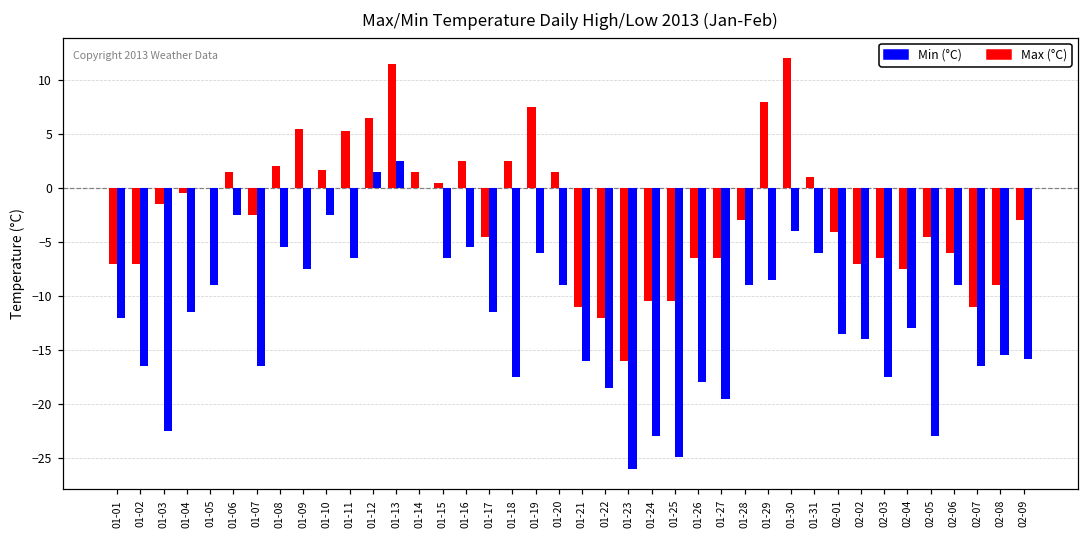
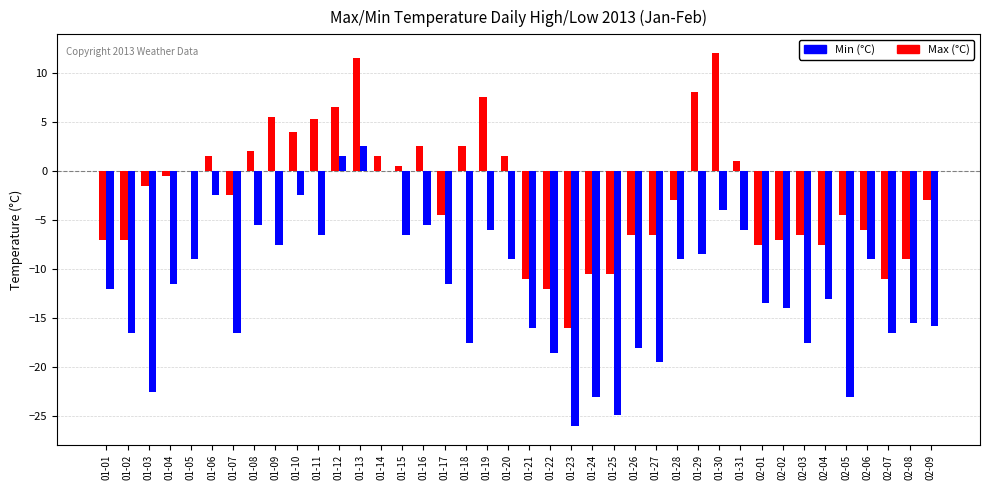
  {
    "Max (°C)": {
      "01-01": -7,
      "01-02": -7,
      "01-03": -2,
      "01-04": -1,
      "01-05": 0,
      "01-06": 2,
      "01-07": -3,
      "01-08": 2,
      "01-09": 6,
-     "01-10": 2,
+     "01-10": 4,
      "01-11": 5,
      "01-12": 7,
      "01-13": 12,
      "01-14": 2,
      "01-15": 1,
      "01-16": 3,
      "01-17": -5,
      "01-18": 3,
      "01-19": 8,
      "01-20": 2,
      "01-21": -11,
      "01-22": -12,
      "01-23": -16,
      "01-24": -11,
      "01-25": -11,
      "01-26": -7,
      "01-27": -7,
      "01-28": -3,
      "01-29": 8,
      "01-30": 12,
      "01-31": 1,
-     "02-01": -4,
+     "02-01": -8,
      "02-02": -7,
      "02-03": -7,
      "02-04": -8,
      "02-05": -5,
      "02-06": -6,
      "02-07": -11,
      "02-08": -9,
      "02-09": -3
    },
    "Min (°C)": {
      "01-01": -12,
      "01-02": -17,
      "01-03": -23,
      "01-04": -12,
      "01-05": -9,
      "01-06": -3,
      "01-07": -17,
      "01-08": -6,
      "01-09": -8,
      "01-10": -3,
      "01-11": -7,
      "01-12": 2,
      "01-13": 3,
      "01-14": 0,
      "01-15": -7,
      "01-16": -6,
      "01-17": -12,
      "01-18": -18,
      "01-19": -6,
      "01-20": -9,
      "01-21": -16,
      "01-22": -19,
      "01-23": -26,
      "01-24": -23,
      "01-25": -25,
      "01-26": -18,
      "01-27": -20,
      "01-28": -9,
      "01-29": -9,
      "01-30": -4,
      "01-31": -6,
      "02-01": -14,
      "02-02": -14,
      "02-03": -18,
      "02-04": -13,
      "02-05": -23,
      "02-06": -9,
      "02-07": -17,
      "02-08": -16,
      "02-09": -16
    }
  }
